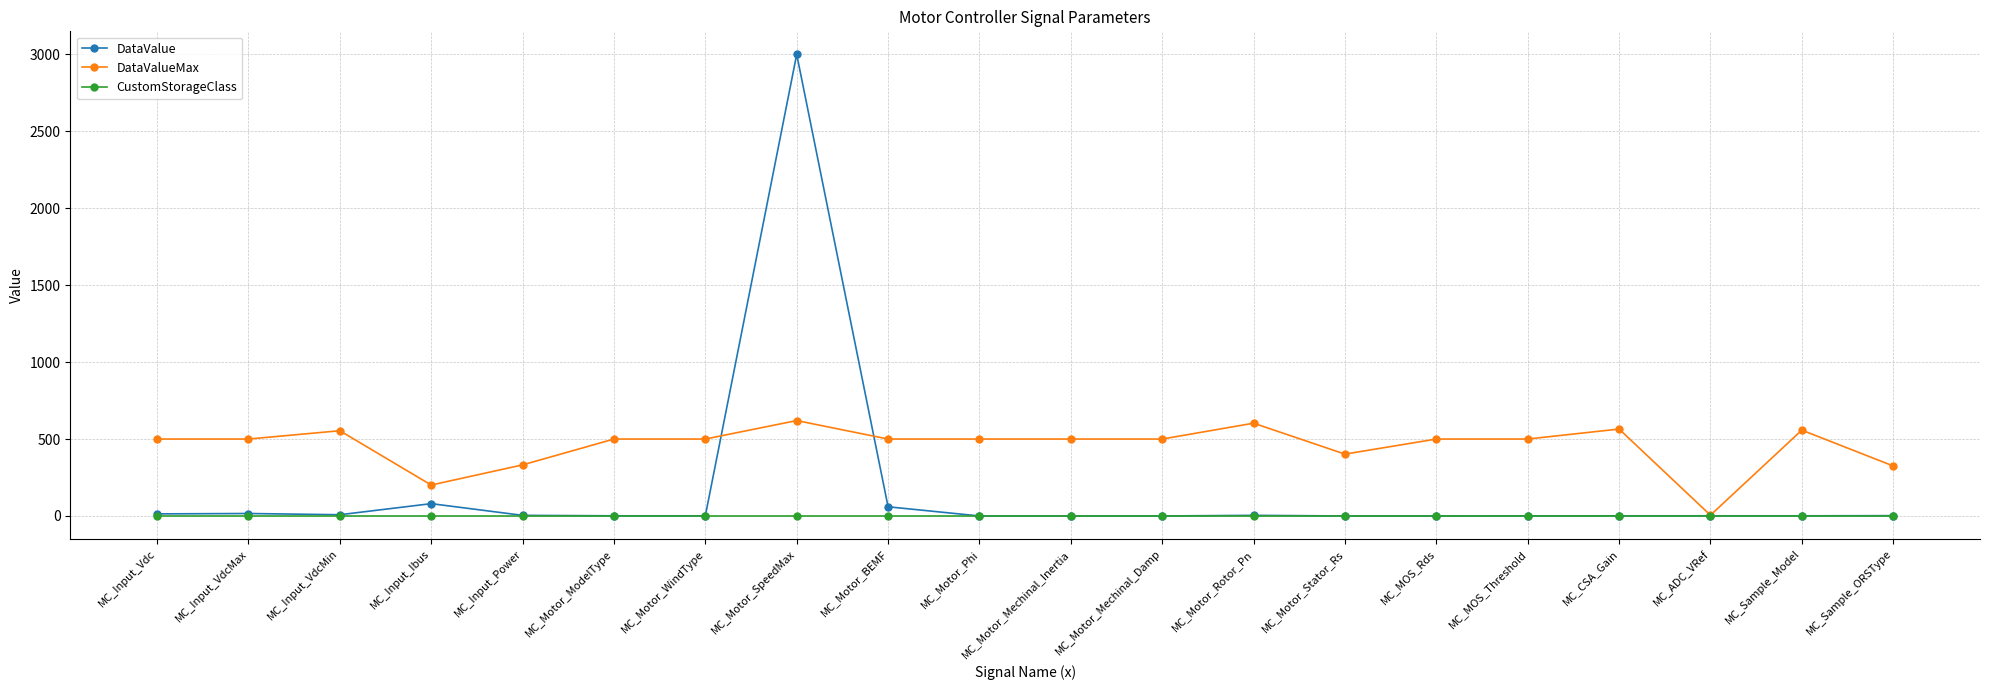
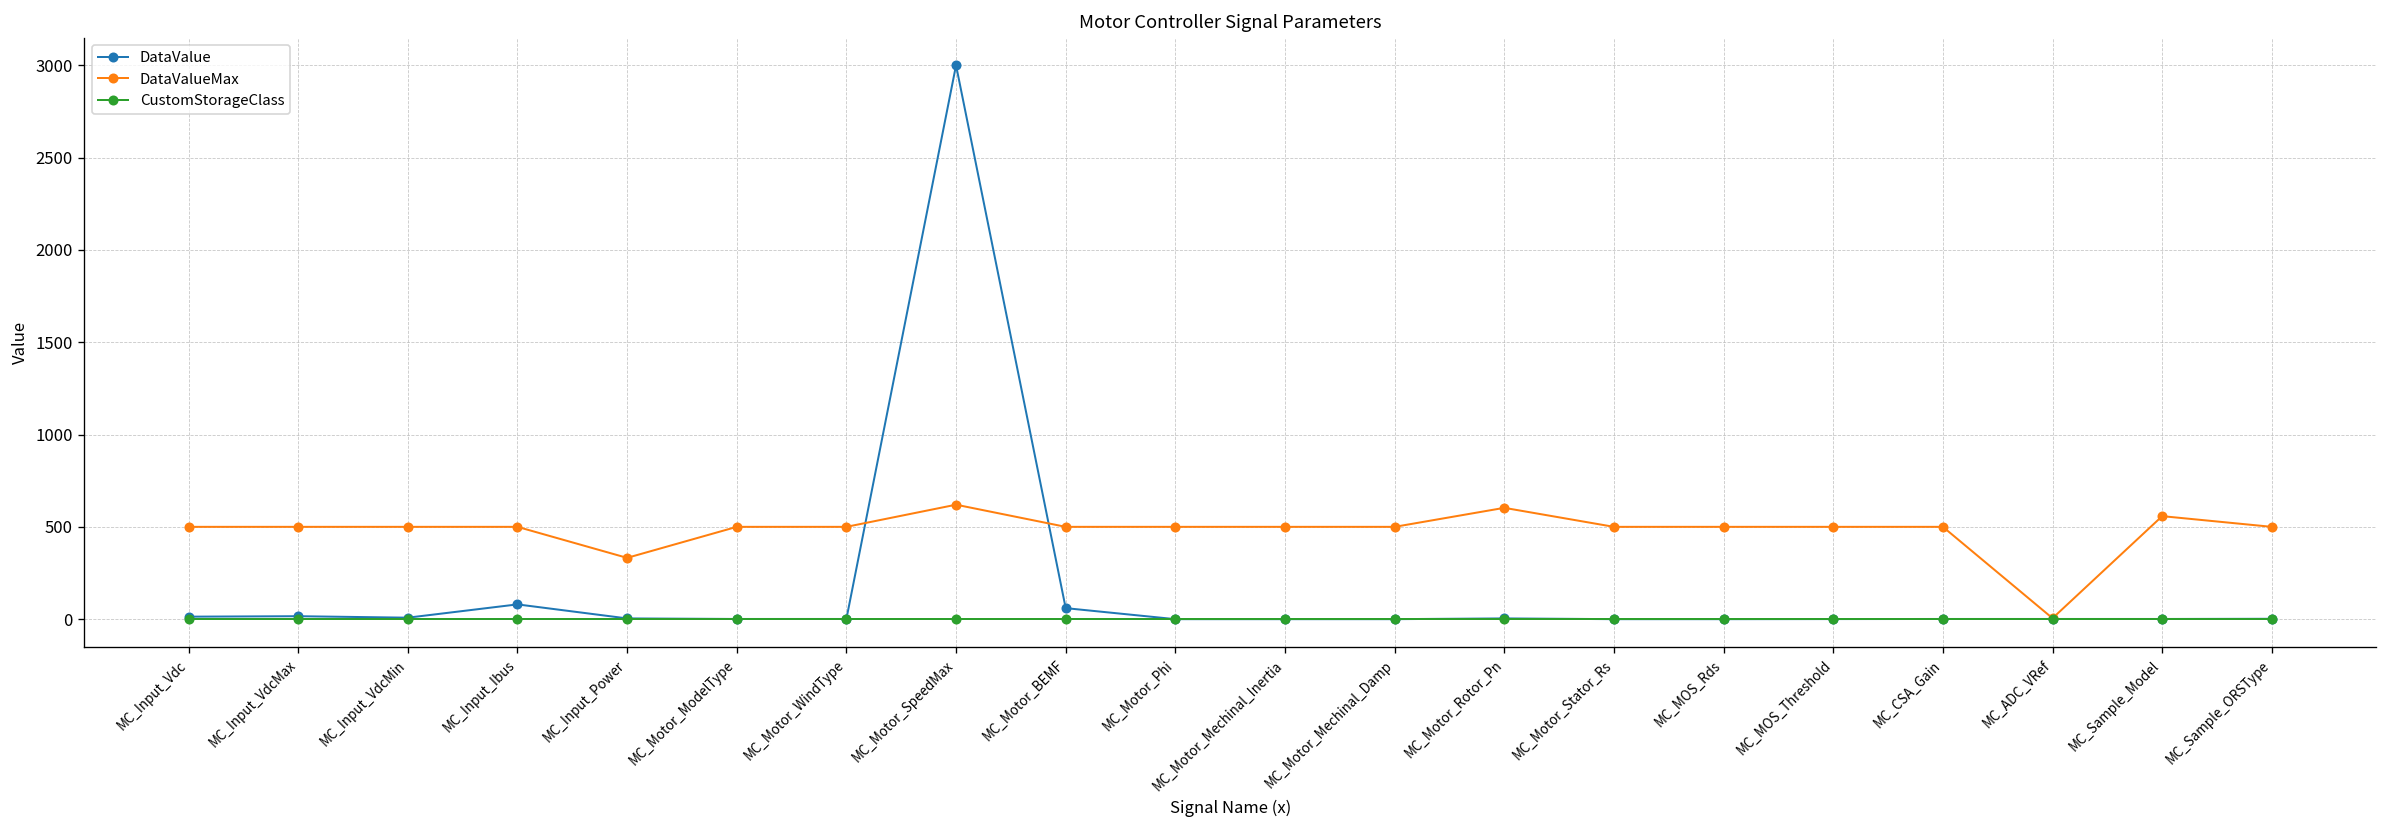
  {
    "DataValue": {
      "MC_Input_Ibus": 80,
      "MC_Motor_SpeedMax": 3000,
      "MC_Motor_BEMF": 60
    },
    "DataValueMax": {
      "MC_Input_Vdc": 500,
      "MC_Input_VdcMax": 500,
-     "MC_Input_VdcMin": 550,
-     "MC_Input_Ibus": 200,
+     "MC_Input_VdcMin": 500,
+     "MC_Input_Ibus": 500,
      "MC_Input_Power": 330,
      "MC_Motor_ModelType": 500,
      "MC_Motor_WindType": 500,
      "MC_Motor_SpeedMax": 620,
      "MC_Motor_BEMF": 500,
      "MC_Motor_Phi": 500,
      "MC_Motor_Mechinal_Inertia": 500,
      "MC_Motor_Mechinal_Damp": 500,
      "MC_Motor_Rotor_Pn": 600,
-     "MC_Motor_Stator_Rs": 400,
+     "MC_Motor_Stator_Rs": 500,
      "MC_MOS_Rds": 500,
      "MC_MOS_Threshold": 500,
-     "MC_CSA_Gain": 570,
+     "MC_CSA_Gain": 500,
      "MC_Sample_Model": 560,
-     "MC_Sample_ORSType": 330
+     "MC_Sample_ORSType": 500
    },
    "CustomStorageClass": {
      "MC_Input_Ibus": 0,
      "MC_Motor_SpeedMax": 0,
      "MC_Motor_BEMF": 0
    }
  }
